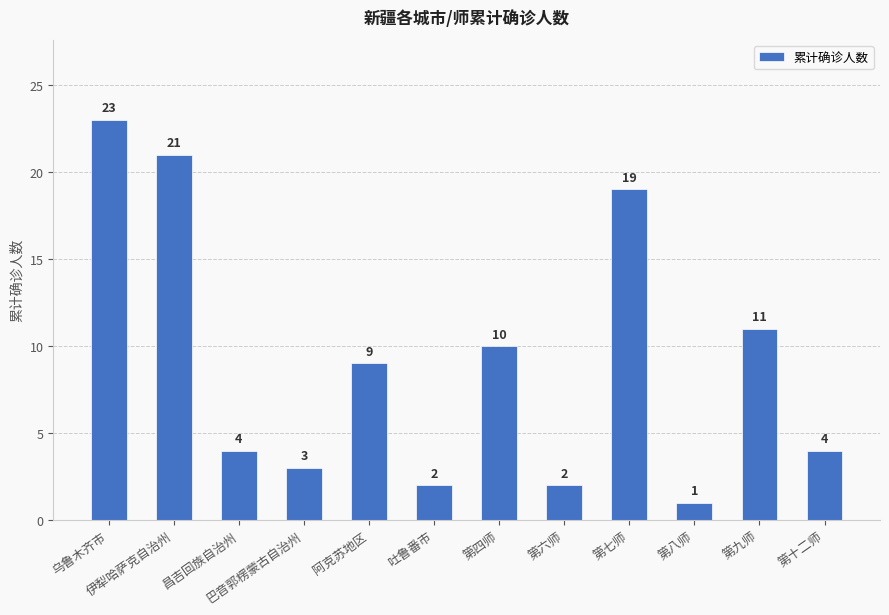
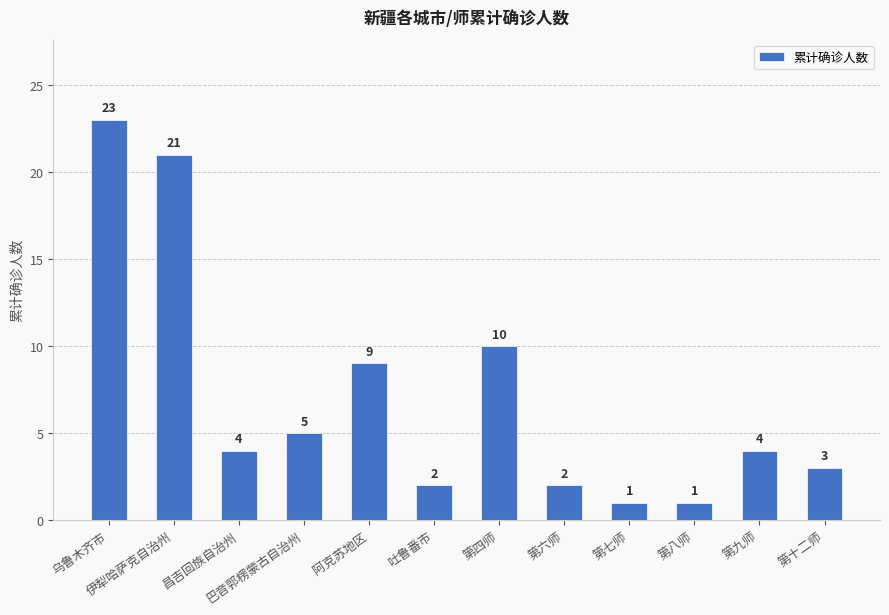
  {
    "乌鲁木齐市": 23,
    "伊犁哈萨克自治州": 21,
    "昌吉回族自治州": 4,
-   "巴音郭楞蒙古自治州": 3,
+   "巴音郭楞蒙古自治州": 5,
    "阿克苏地区": 9,
    "吐鲁番市": 2,
    "第四师": 10,
    "第六师": 2,
-   "第七师": 19,
+   "第七师": 1,
    "第八师": 1,
-   "第九师": 11,
-   "第十二师": 4
+   "第九师": 4,
+   "第十二师": 3
  }
